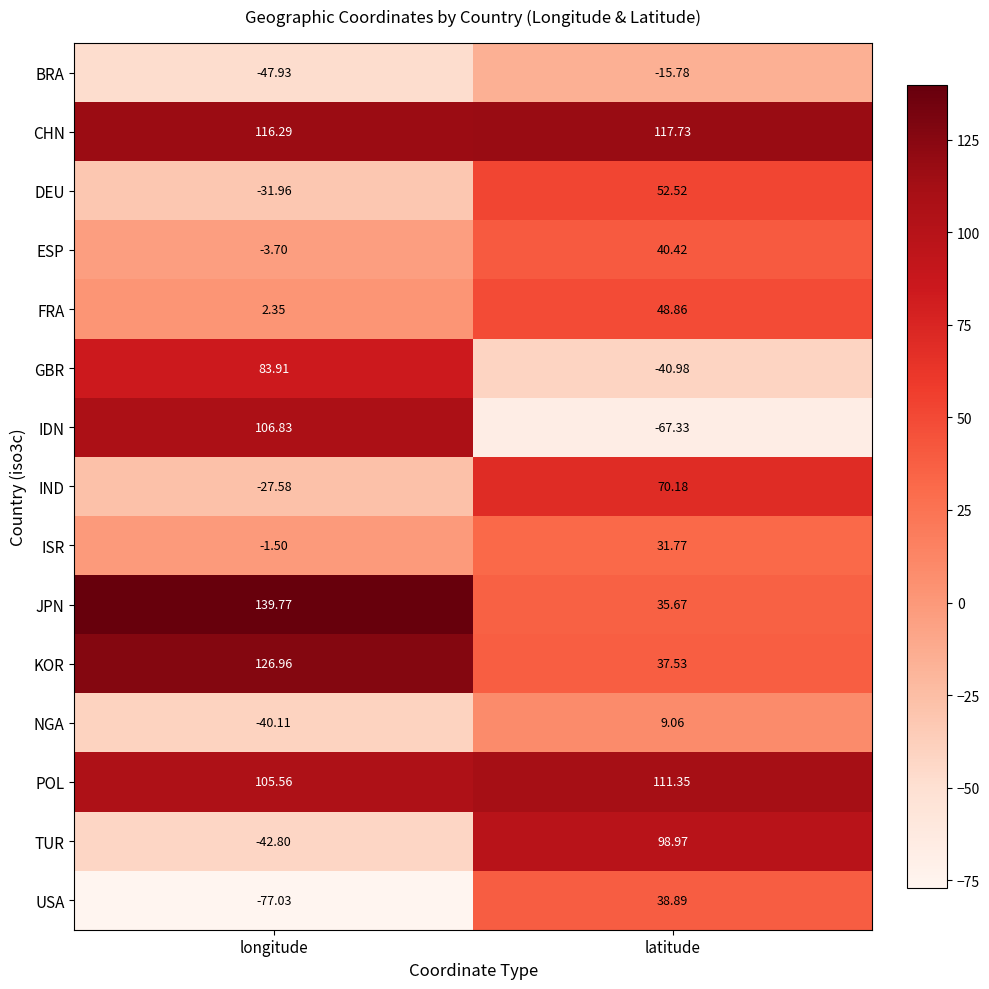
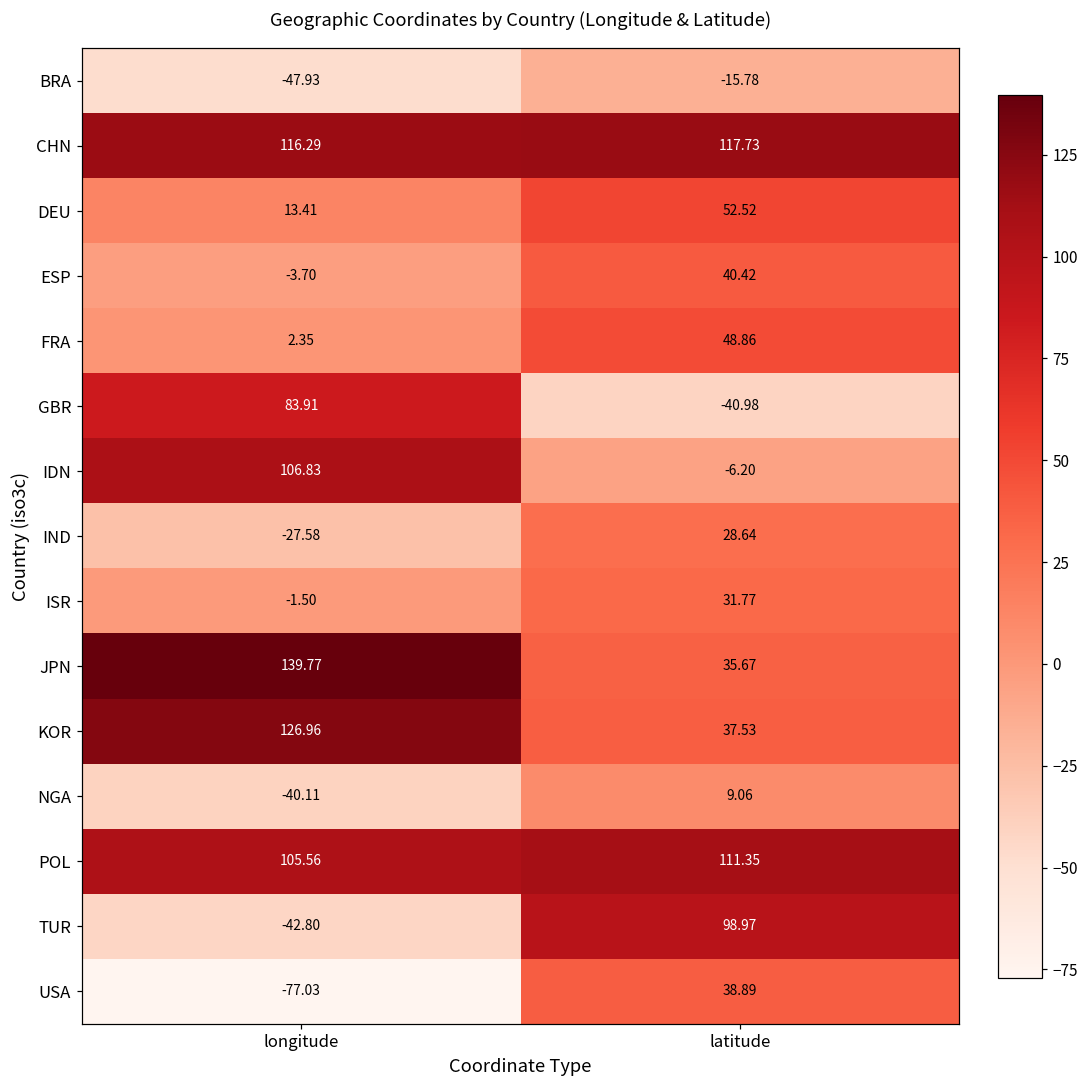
  {
    "BRA": {
      "longitude": -47.93,
      "latitude": -15.78
    },
    "CHN": {
      "longitude": 116.29,
      "latitude": 117.73
    },
    "DEU": {
-     "longitude": -31.96,
+     "longitude": 13.41,
      "latitude": 52.52
    },
    "ESP": {
      "longitude": -3.70,
      "latitude": 40.42
    },
    "FRA": {
      "longitude": 2.35,
      "latitude": 48.86
    },
    "GBR": {
      "longitude": 83.91,
      "latitude": -40.98
    },
    "IDN": {
      "longitude": 106.83,
-     "latitude": -67.33
+     "latitude": -6.20
    },
    "IND": {
      "longitude": -27.58,
-     "latitude": 70.18
+     "latitude": 28.64
    },
    "ISR": {
      "longitude": -1.50,
      "latitude": 31.77
    },
    "JPN": {
      "longitude": 139.77,
      "latitude": 35.67
    },
    "KOR": {
      "longitude": 126.96,
      "latitude": 37.53
    },
    "NGA": {
      "longitude": -40.11,
      "latitude": 9.06
    },
    "POL": {
      "longitude": 105.56,
      "latitude": 111.35
    },
    "TUR": {
      "longitude": -42.80,
      "latitude": 98.97
    },
    "USA": {
      "longitude": -77.03,
      "latitude": 38.89
    }
  }
